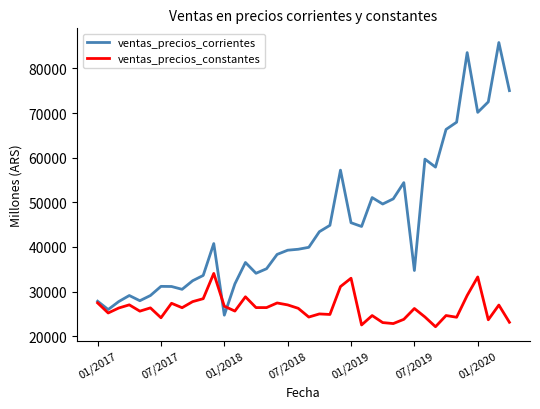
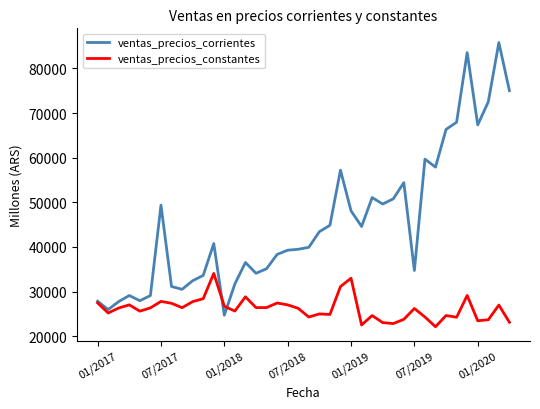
  {
    "ventas_precios_corrientes": {
-     "07/2017": 31000,
+     "07/2017": 49000,
      "01/2018": 25000,
      "07/2018": 39000,
-     "01/2019": 45000,
+     "01/2019": 48000,
      "07/2019": 35000,
-     "01/2020": 70000
+     "01/2020": 67000
    },
    "ventas_precios_constantes": {
-     "07/2017": 24000,
+     "07/2017": 28000,
      "01/2018": 27000,
      "07/2018": 27000,
      "01/2019": 33000,
      "07/2019": 26000,
-     "01/2020": 33000
+     "01/2020": 23000
    }
  }
